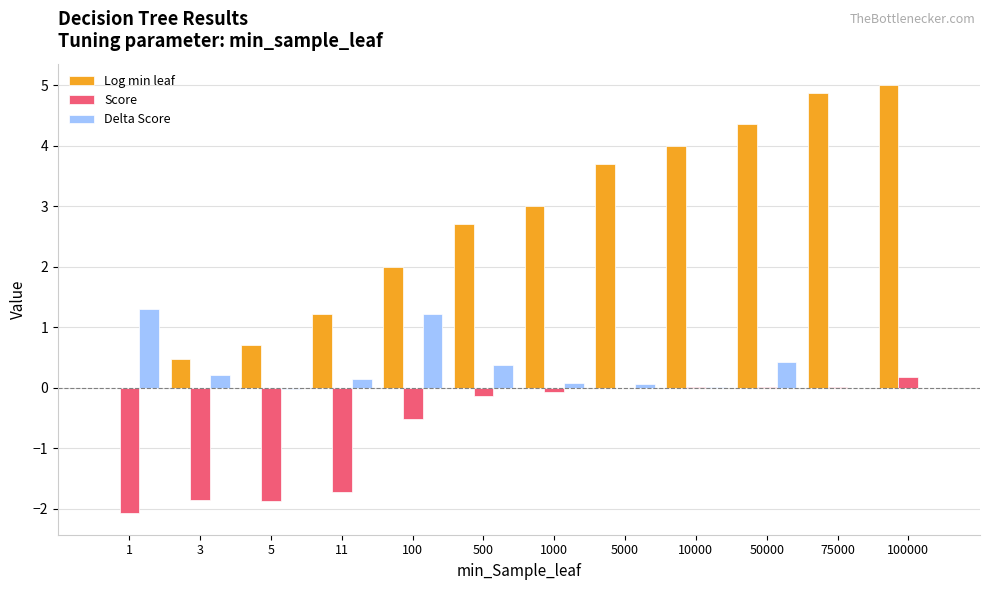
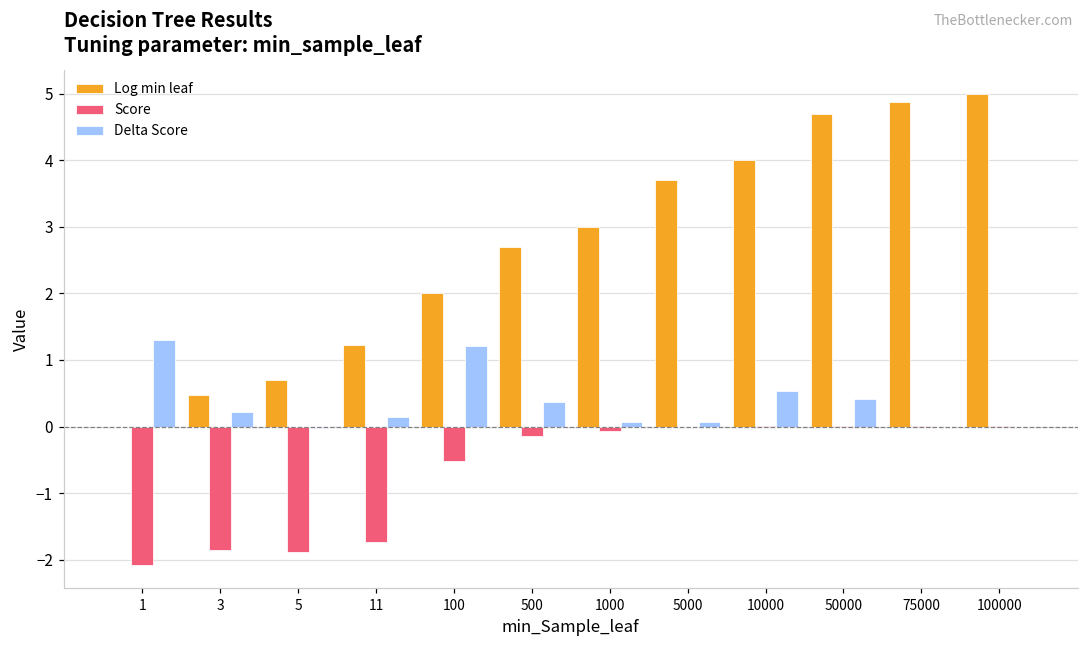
  {
    "Log min leaf": {
      "1": 0.0,
      "3": 0.5,
      "5": 0.7,
      "11": 1.2,
      "100": 2.0,
      "500": 2.7,
      "1000": 3.0,
      "5000": 3.7,
      "10000": 4.0,
-     "50000": 4.4,
+     "50000": 4.7,
      "75000": 4.9,
      "100000": 5.0
    },
    "Score": {
      "1": -2.1,
      "3": -1.9,
      "5": -1.9,
      "11": -1.7,
      "100": -0.5,
      "500": -0.1,
      "1000": -0.1,
-     "100000": 0.2
+     "100000": 0.0
    },
    "Delta Score": {
      "1": 1.3,
      "3": 0.2,
      "11": 0.1,
      "100": 1.2,
      "500": 0.4,
      "1000": 0.1,
      "5000": 0.1,
-     "10000": 0.0,
+     "10000": 0.5,
      "50000": 0.4
    }
  }
